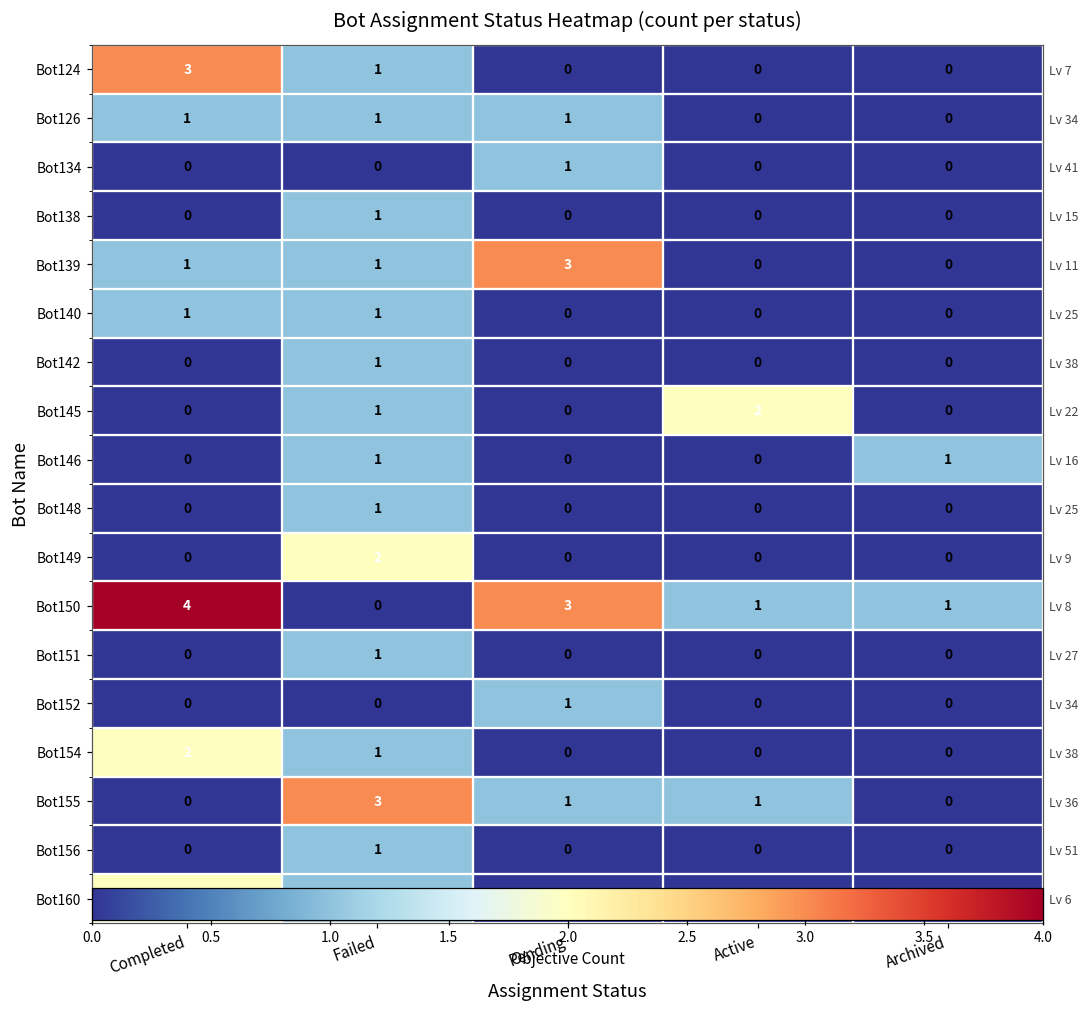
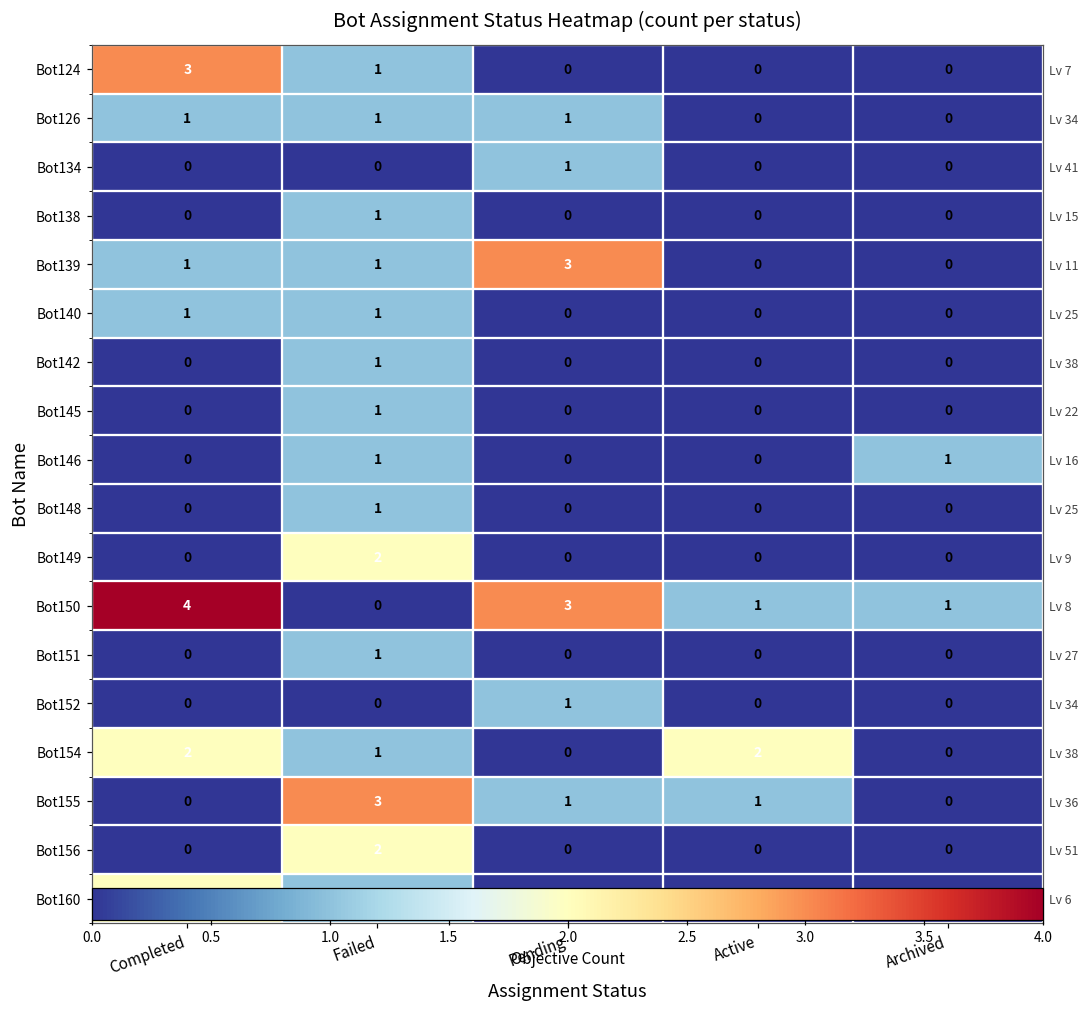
  {
    "Bot124": {
      "Completed": 3,
      "Failed": 1,
      "Pending": 0,
      "Active": 0,
      "Archived": 0
    },
    "Bot126": {
      "Completed": 1,
      "Failed": 1,
      "Pending": 1,
      "Active": 0,
      "Archived": 0
    },
    "Bot134": {
      "Completed": 0,
      "Failed": 0,
      "Pending": 1,
      "Active": 0,
      "Archived": 0
    },
    "Bot138": {
      "Completed": 0,
      "Failed": 1,
      "Pending": 0,
      "Active": 0,
      "Archived": 0
    },
    "Bot139": {
      "Completed": 1,
      "Failed": 1,
      "Pending": 3,
      "Active": 0,
      "Archived": 0
    },
    "Bot140": {
      "Completed": 1,
      "Failed": 1,
      "Pending": 0,
      "Active": 0,
      "Archived": 0
    },
    "Bot142": {
      "Completed": 0,
      "Failed": 1,
      "Pending": 0,
      "Active": 0,
      "Archived": 0
    },
    "Bot145": {
      "Completed": 0,
      "Failed": 1,
      "Pending": 0,
-     "Active": 2,
+     "Active": 0,
      "Archived": 0
    },
    "Bot146": {
      "Completed": 0,
      "Failed": 1,
      "Pending": 0,
      "Active": 0,
      "Archived": 1
    },
    "Bot148": {
      "Completed": 0,
      "Failed": 1,
      "Pending": 0,
      "Active": 0,
      "Archived": 0
    },
    "Bot149": {
      "Completed": 0,
      "Failed": 2,
      "Pending": 0,
      "Active": 0,
      "Archived": 0
    },
    "Bot150": {
      "Completed": 4,
      "Failed": 0,
      "Pending": 3,
      "Active": 1,
      "Archived": 1
    },
    "Bot151": {
      "Completed": 0,
      "Failed": 1,
      "Pending": 0,
      "Active": 0,
      "Archived": 0
    },
    "Bot152": {
      "Completed": 0,
      "Failed": 0,
      "Pending": 1,
      "Active": 0,
      "Archived": 0
    },
    "Bot154": {
      "Completed": 2,
      "Failed": 1,
      "Pending": 0,
-     "Active": 0,
+     "Active": 2,
      "Archived": 0
    },
    "Bot155": {
      "Completed": 0,
      "Failed": 3,
      "Pending": 1,
      "Active": 1,
      "Archived": 0
    },
    "Bot156": {
      "Completed": 0,
-     "Failed": 1,
+     "Failed": 2,
      "Pending": 0,
      "Active": 0,
      "Archived": 0
    }
  }
